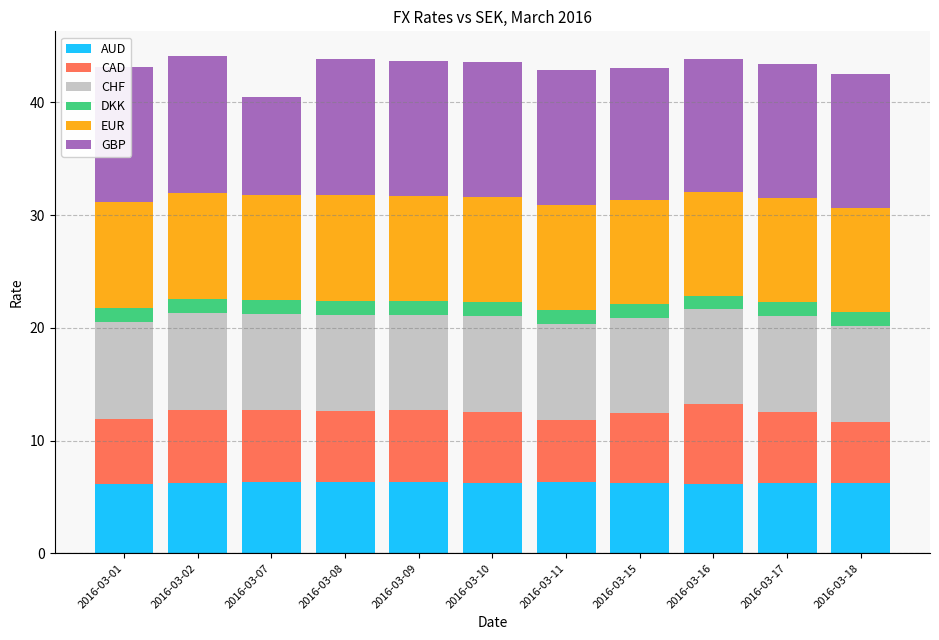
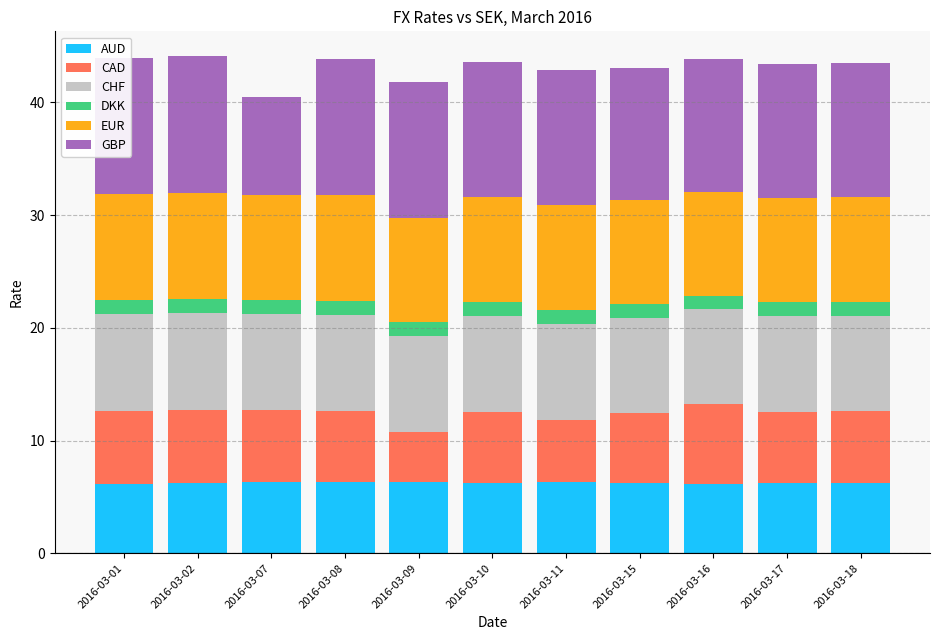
  {
    "CAD": {
-     "2016-03-01": 5.7,
+     "2016-03-01": 6.4,
      "2016-03-02": 6.4,
      "2016-03-07": 6.4,
      "2016-03-08": 6.3,
-     "2016-03-09": 6.3,
+     "2016-03-09": 4.5,
      "2016-03-10": 6.3,
      "2016-03-11": 5.5,
      "2016-03-15": 6.2,
      "2016-03-16": 7.0,
      "2016-03-17": 6.3,
-     "2016-03-18": 5.4
+     "2016-03-18": 6.3
    },
    "CHF": {
      "2016-03-01": 8.6,
      "2016-03-02": 8.6,
      "2016-03-07": 8.5,
      "2016-03-08": 8.5,
      "2016-03-09": 8.5,
      "2016-03-10": 8.5,
      "2016-03-11": 8.5,
      "2016-03-15": 8.4,
      "2016-03-16": 8.4,
      "2016-03-17": 8.5,
      "2016-03-18": 8.5
    },
    "DKK": {
      "2016-03-01": 1.3,
      "2016-03-02": 1.3,
      "2016-03-07": 1.2,
      "2016-03-08": 1.3,
      "2016-03-09": 1.2,
      "2016-03-10": 1.3,
      "2016-03-11": 1.2,
      "2016-03-15": 1.2,
      "2016-03-16": 1.2,
      "2016-03-17": 1.2,
      "2016-03-18": 1.2
    },
    "EUR": {
      "2016-03-01": 9.4,
      "2016-03-02": 9.4,
      "2016-03-07": 9.3,
      "2016-03-08": 9.4,
      "2016-03-09": 9.3,
      "2016-03-10": 9.3,
      "2016-03-11": 9.3,
      "2016-03-15": 9.2,
      "2016-03-16": 9.2,
      "2016-03-17": 9.3,
      "2016-03-18": 9.3
    },
    "GBP": {
      "2016-03-02": 12.1,
      "2016-03-07": 8.7,
      "2016-03-08": 12.0,
      "2016-03-09": 12.0,
      "2016-03-10": 12.0,
      "2016-03-11": 12.0,
      "2016-03-15": 11.8,
      "2016-03-16": 11.7,
      "2016-03-17": 11.9,
      "2016-03-18": 11.9
    }
  }
